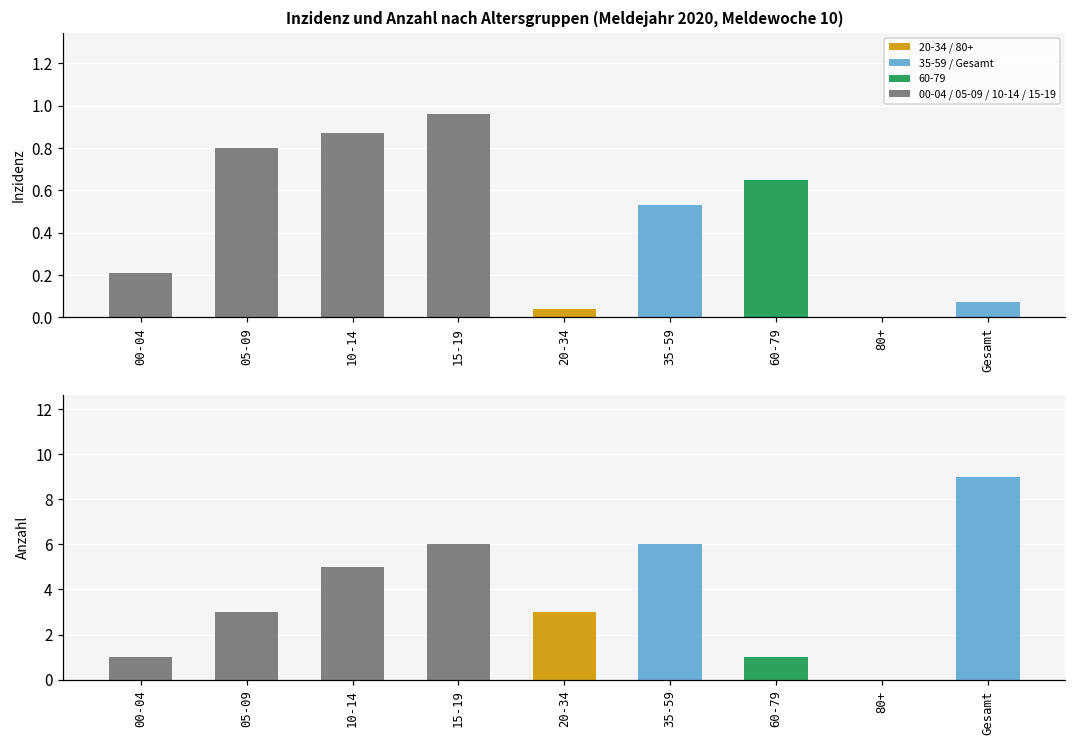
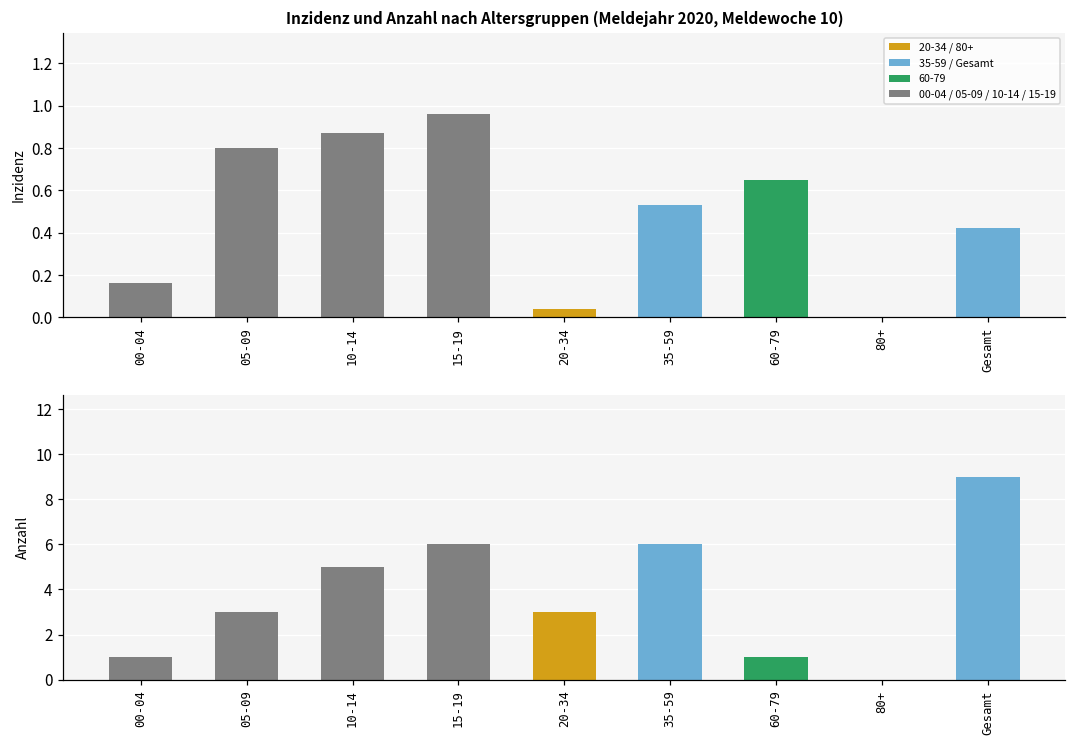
  {
    "Inzidenz und Anzahl nach Altersgruppen (Meldejahr 2020, Meldewoche 10)": {
-     "00-04": 0.21,
+     "00-04": 0.16,
      "05-09": 0.80,
      "10-14": 0.87,
      "15-19": 0.96,
      "20-34": 0.04,
      "35-59": 0.53,
      "60-79": 0.65,
      "80+": 0.00,
-     "Gesamt": 0.07
+     "Gesamt": 0.42
    }
  }
